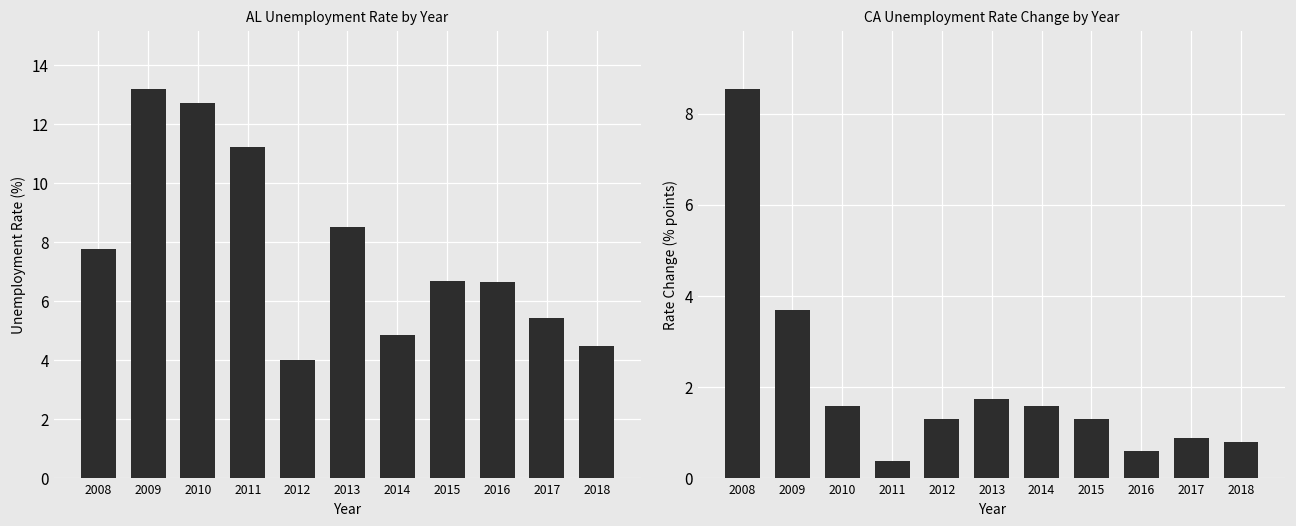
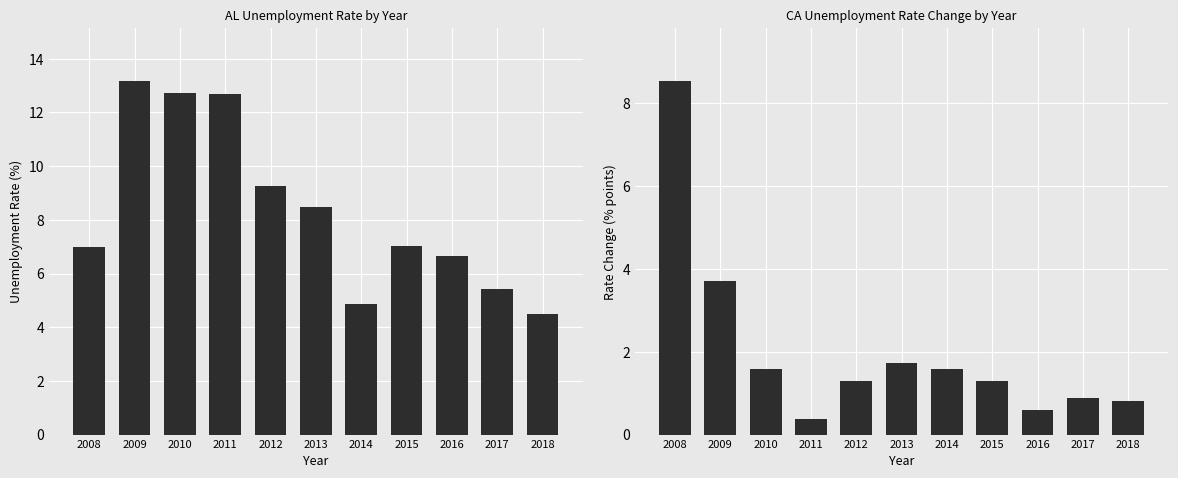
  {
    "AL Unemployment Rate by Year": {
-     "2008": 7.8,
+     "2008": 7.0,
      "2009": 13.2,
      "2010": 12.7,
-     "2011": 11.2,
-     "2012": 4.0,
+     "2011": 12.7,
+     "2012": 9.3,
      "2013": 8.5,
      "2014": 4.9,
-     "2015": 6.7,
+     "2015": 7.0,
      "2016": 6.7,
      "2017": 5.4,
      "2018": 4.5
    },
    "CA Unemployment Rate Change by Year": {
      "2008": 8.5,
      "2009": 3.7,
      "2010": 1.6,
      "2011": 0.4,
      "2012": 1.3,
      "2013": 1.7,
      "2014": 1.6,
      "2015": 1.3,
      "2016": 0.6,
      "2017": 0.9,
      "2018": 0.8
    }
  }
